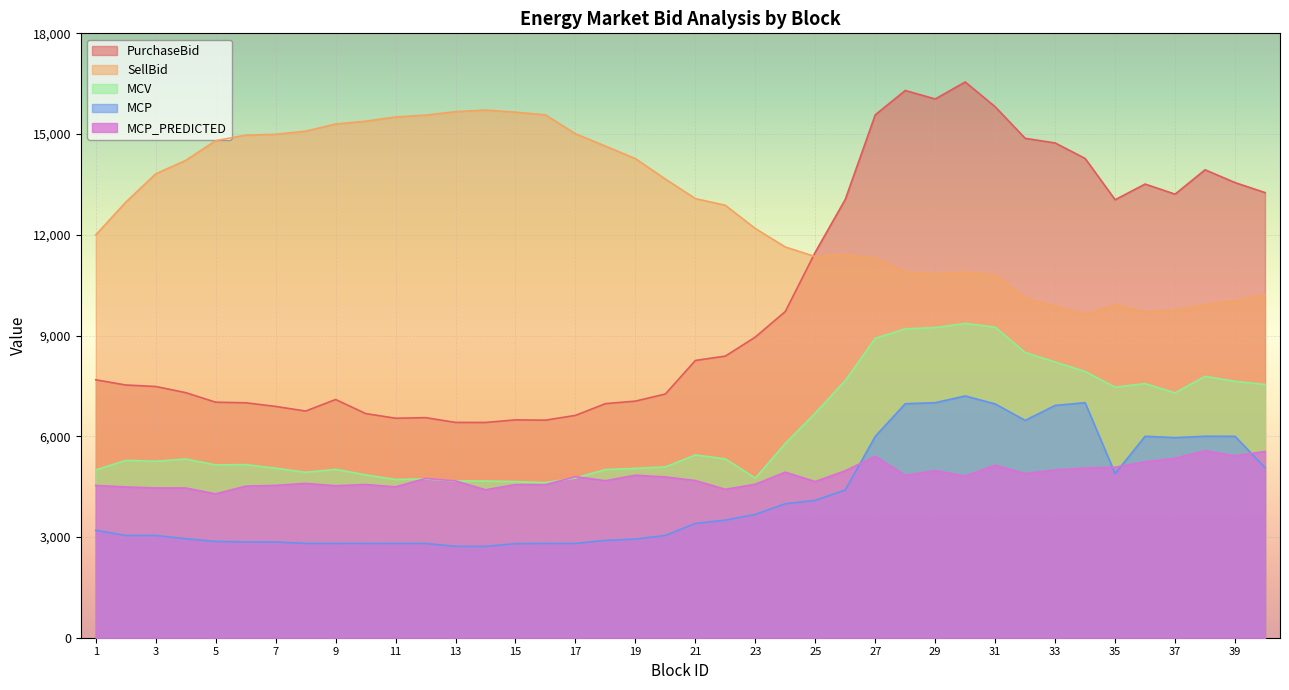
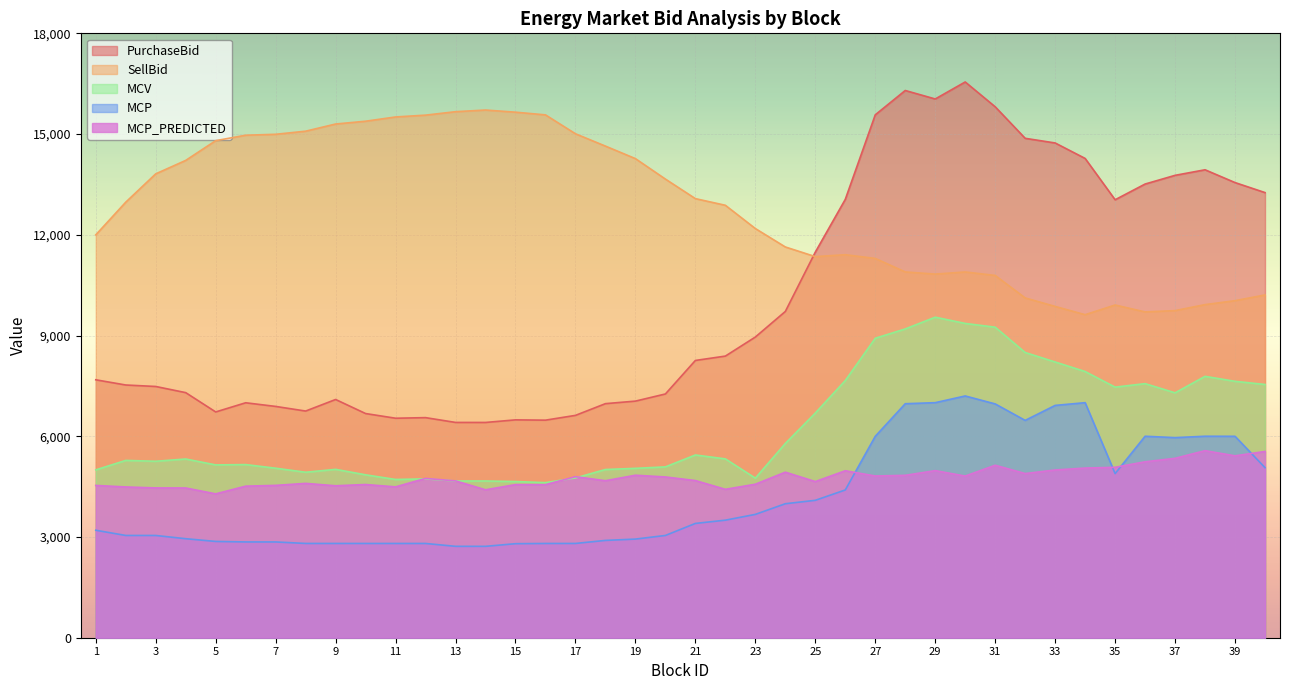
  {
    "PurchaseBid": {
      "1": "7,700",
      "3": "7,500",
-     "5": "7,000",
+     "5": "6,700",
      "7": "6,900",
      "9": "7,100",
      "11": "6,500",
      "13": "6,400",
      "15": "6,500",
      "17": "6,600",
      "19": "7,000",
      "21": "8,300",
      "23": "9,000",
      "25": "11,500",
      "27": "15,600",
      "29": "16,000",
      "31": "15,800",
      "33": "14,700",
      "35": "13,000",
-     "37": "13,200",
+     "37": "13,800",
      "39": "13,600"
    },
    "SellBid": {
      "1": "12,000",
      "3": "13,800",
      "5": "14,800",
      "7": "15,000",
      "9": "15,300",
      "11": "15,500",
      "13": "15,700",
      "15": "15,700",
      "17": "15,000",
      "19": "14,300",
      "21": "13,100",
      "23": "12,200",
      "25": "11,400",
      "27": "11,300",
      "29": "10,800",
      "31": "10,800",
      "33": "9,900",
      "35": "9,900",
      "37": "9,700",
      "39": "10,000"
    },
    "MCV": {
      "1": "5,000",
      "3": "5,300",
      "5": "5,100",
      "7": "5,000",
      "9": "5,000",
      "11": "4,700",
      "15": "4,700",
      "19": "5,000",
      "21": "5,400",
      "23": "4,800",
      "25": "6,700",
      "27": "8,900",
-     "29": "9,200",
+     "29": "9,500",
      "31": "9,200",
      "33": "8,200",
      "35": "7,500",
      "37": "7,300",
      "39": "7,600"
    },
    "MCP": {
      "1": "3,200",
      "3": "3,000",
      "5": "2,900",
      "7": "2,900",
      "9": "2,800",
      "11": "2,800",
      "13": "2,700",
      "15": "2,800",
      "17": "2,800",
      "19": "2,900",
      "21": "3,400",
      "23": "3,700",
      "25": "4,100",
      "27": "6,000",
      "29": "7,000",
      "31": "7,000",
      "33": "6,900",
      "35": "4,900",
      "37": "6,000",
      "39": "6,000"
    },
    "MCP_PREDICTED": {
      "1": "4,500",
      "3": "4,500",
      "5": "4,300",
      "7": "4,500",
      "9": "4,500",
      "11": "4,500",
      "15": "4,600",
      "19": "4,800",
      "21": "4,700",
      "23": "4,600",
      "25": "4,700",
-     "27": "5,400",
+     "27": "4,800",
      "29": "5,000",
      "31": "5,100",
      "33": "5,000",
      "35": "5,100",
      "37": "5,300",
      "39": "5,400"
    }
  }
